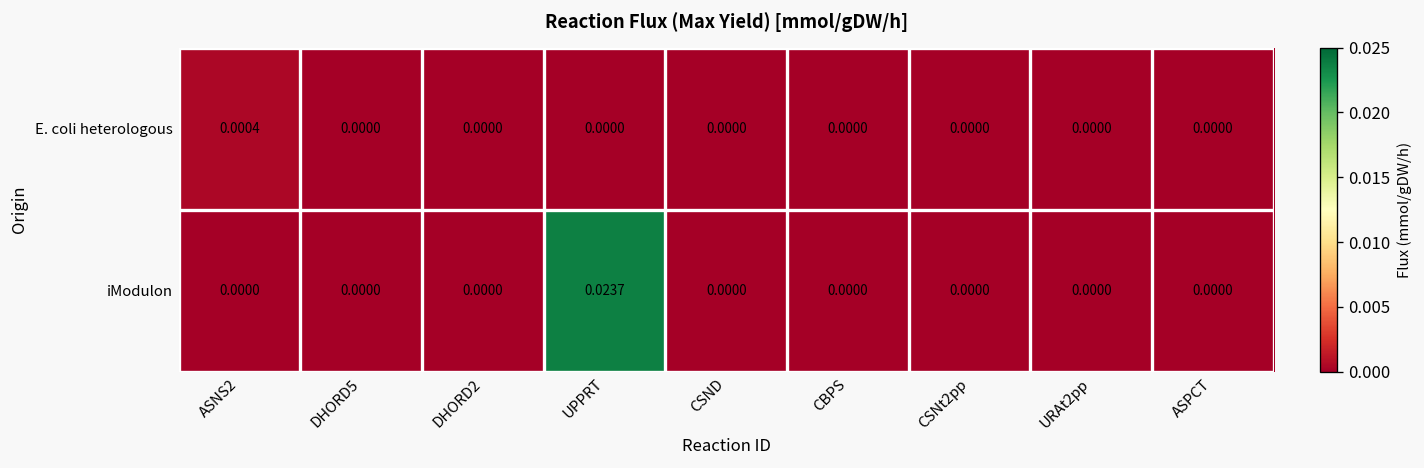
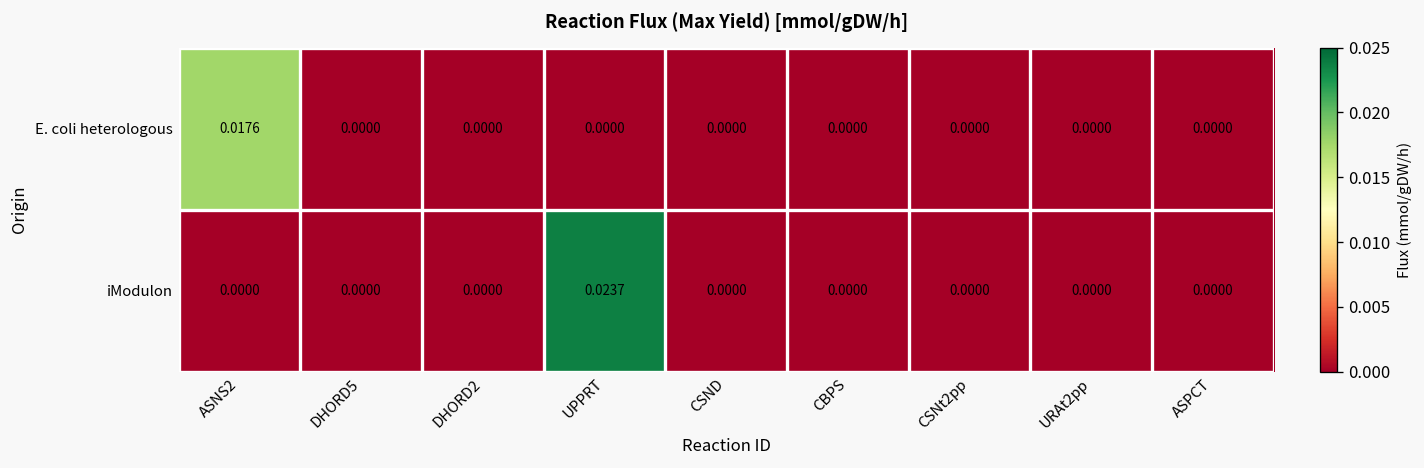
  {
    "E. coli heterologous": {
-     "ASNS2": 0.0004,
+     "ASNS2": 0.0176,
      "DHORD5": 0.0000,
      "DHORD2": 0.0000,
      "UPPRT": 0.0000,
      "CSND": 0.0000,
      "CBPS": 0.0000,
      "CSNt2pp": 0.0000,
      "URAt2pp": 0.0000,
      "ASPCT": 0.0000
    },
    "iModulon": {
      "ASNS2": 0.0000,
      "DHORD5": 0.0000,
      "DHORD2": 0.0000,
      "UPPRT": 0.0237,
      "CSND": 0.0000,
      "CBPS": 0.0000,
      "CSNt2pp": 0.0000,
      "URAt2pp": 0.0000,
      "ASPCT": 0.0000
    }
  }
